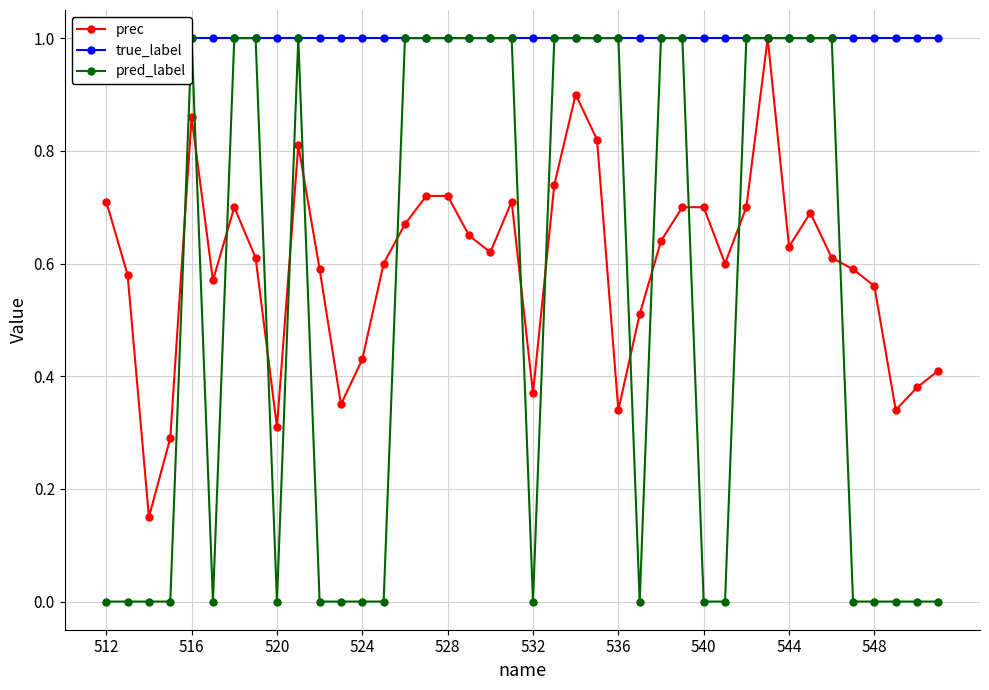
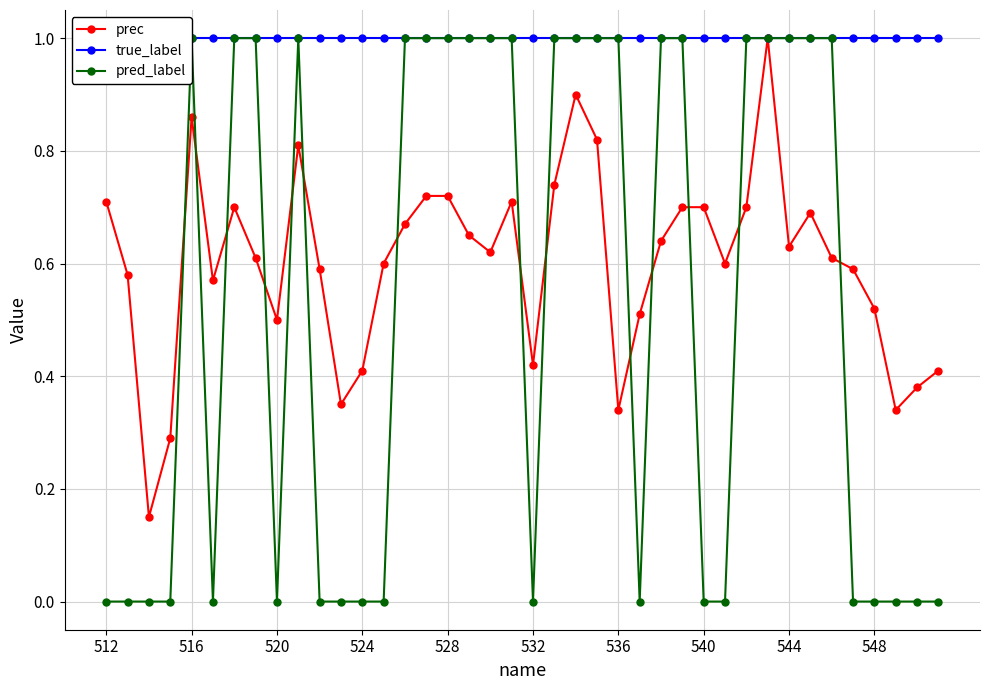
  {
    "prec": {
      "512": 0.71,
      "516": 0.86,
-     "520": 0.31,
-     "524": 0.43,
+     "520": 0.50,
+     "524": 0.41,
      "528": 0.72,
-     "532": 0.37,
+     "532": 0.42,
      "536": 0.34,
      "540": 0.70,
      "544": 0.63,
-     "548": 0.56
+     "548": 0.52
    },
    "true_label": {
      "520": 1.00,
      "524": 1.00,
      "532": 1.00,
      "540": 1.00,
      "548": 1.00
    },
    "pred_label": {
      "512": 0.00,
      "520": 0.00,
      "524": 0.00,
      "532": 0.00,
      "540": 0.00,
      "548": 0.00
    }
  }
